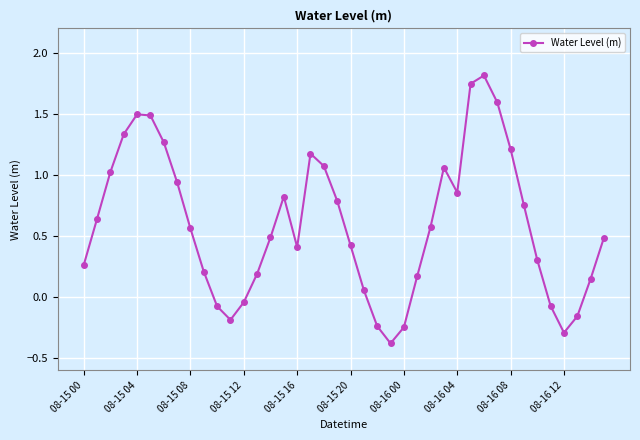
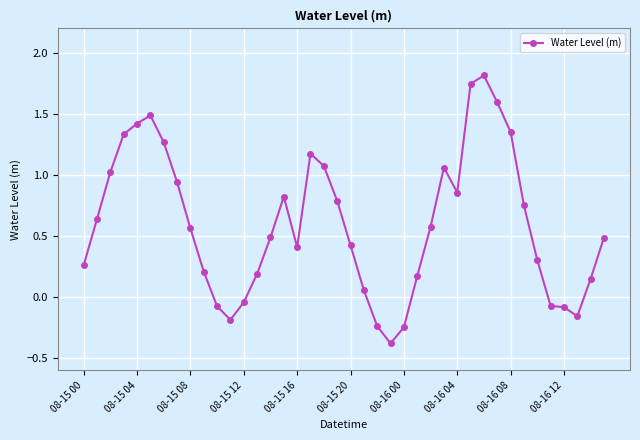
  {
    "08-15 00": 0.26,
-   "08-15 04": 1.50,
+   "08-15 04": 1.42,
    "08-15 08": 0.56,
    "08-15 12": -0.04,
    "08-15 16": 0.41,
    "08-15 20": 0.42,
    "08-16 00": -0.25,
    "08-16 04": 0.86,
-   "08-16 08": 1.21,
-   "08-16 12": -0.29
+   "08-16 08": 1.35,
+   "08-16 12": -0.08
  }
